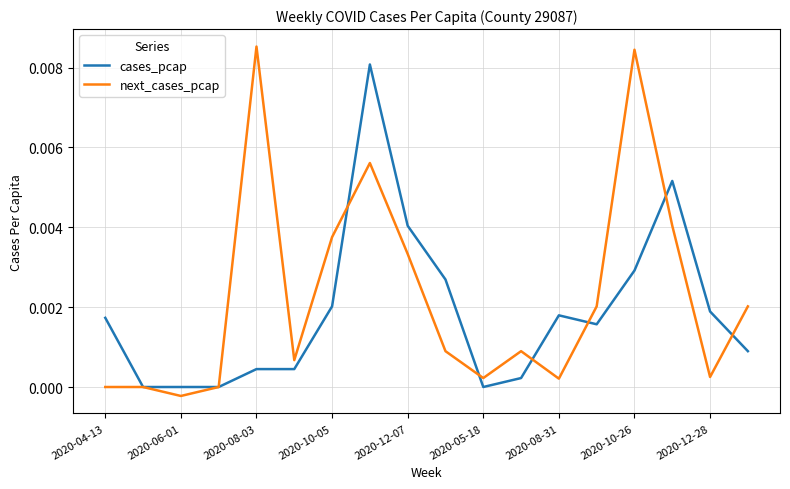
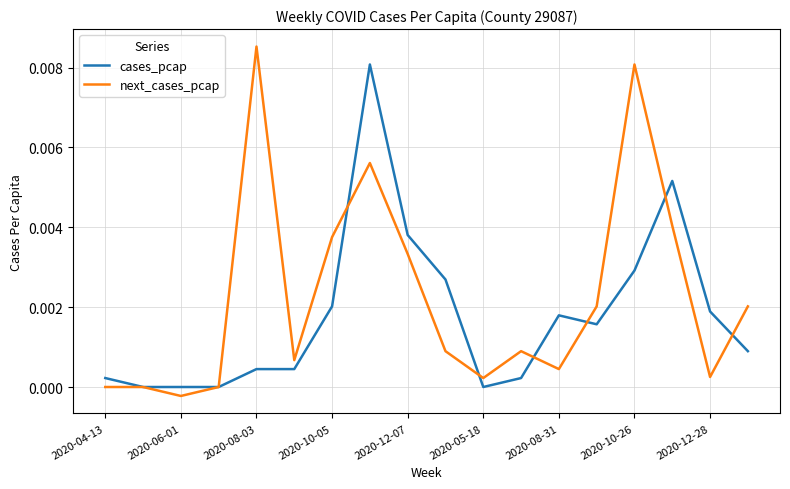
  {
    "cases_pcap": {
-     "2020-04-13": 0.0017,
+     "2020-04-13": 0.0002,
      "2020-06-01": 0.0000,
      "2020-08-03": 0.0004,
      "2020-10-05": 0.0020,
-     "2020-12-07": 0.0040,
+     "2020-12-07": 0.0038,
      "2020-05-18": 0.0000,
      "2020-08-31": 0.0018,
      "2020-10-26": 0.0029,
      "2020-12-28": 0.0019
    },
    "next_cases_pcap": {
      "2020-04-13": 0.0000,
      "2020-06-01": -0.0002,
      "2020-08-03": 0.0085,
      "2020-10-05": 0.0038,
      "2020-12-07": 0.0033,
      "2020-05-18": 0.0002,
-     "2020-08-31": 0.0002,
-     "2020-10-26": 0.0084,
+     "2020-08-31": 0.0004,
+     "2020-10-26": 0.0081,
      "2020-12-28": 0.0003
    }
  }
